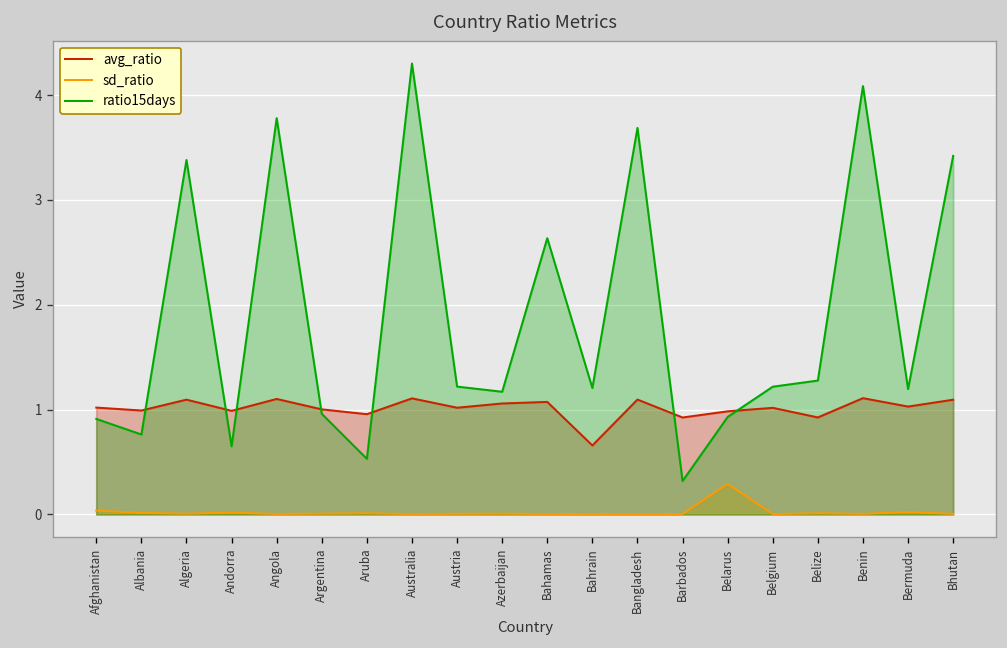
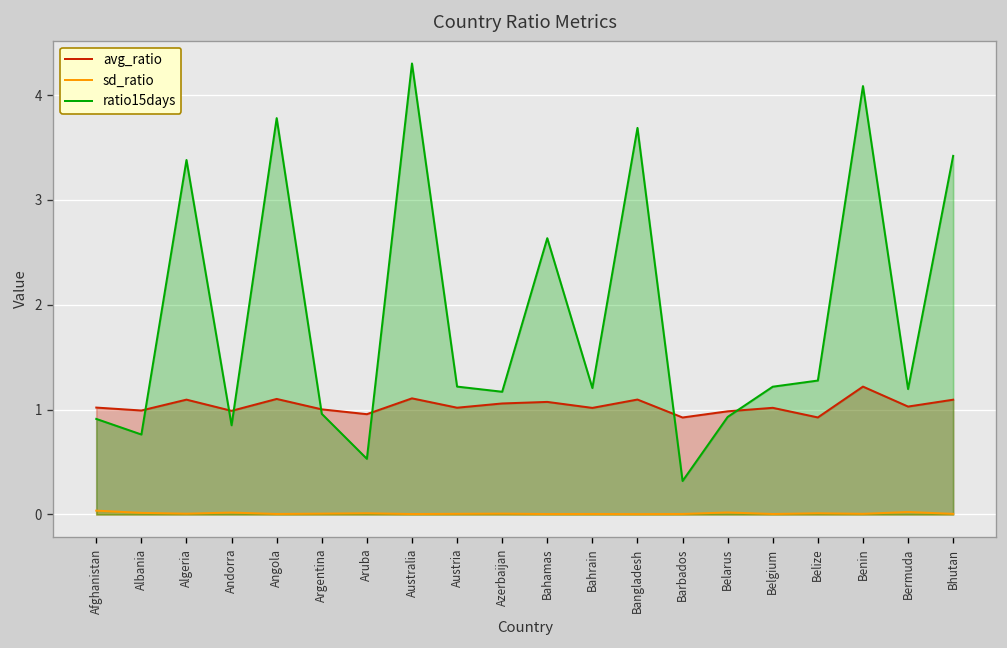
  {
    "avg_ratio": {
      "Afghanistan": 1.0,
      "Albania": 1.0,
      "Algeria": 1.1,
      "Andorra": 1.0,
      "Angola": 1.1,
      "Argentina": 1.0,
      "Aruba": 1.0,
      "Australia": 1.1,
      "Austria": 1.0,
      "Azerbaijan": 1.1,
      "Bahamas": 1.1,
-     "Bahrain": 0.7,
+     "Bahrain": 1.0,
      "Bangladesh": 1.1,
      "Barbados": 0.9,
      "Belarus": 1.0,
      "Belgium": 1.0,
      "Belize": 0.9,
-     "Benin": 1.1,
+     "Benin": 1.2,
      "Bermuda": 1.0,
      "Bhutan": 1.1
    },
    "sd_ratio": {
      "Afghanistan": 0.0,
      "Albania": 0.0,
      "Algeria": 0.0,
      "Andorra": 0.0,
      "Angola": 0.0,
      "Argentina": 0.0,
      "Aruba": 0.0,
      "Australia": 0.0,
      "Austria": 0.0,
      "Azerbaijan": 0.0,
      "Bahamas": 0.0,
      "Bahrain": 0.0,
      "Bangladesh": 0.0,
      "Barbados": 0.0,
-     "Belarus": 0.3,
+     "Belarus": 0.0,
      "Belgium": 0.0,
      "Belize": 0.0,
      "Benin": 0.0,
      "Bermuda": 0.0,
      "Bhutan": 0.0
    },
    "ratio15days": {
      "Afghanistan": 0.9,
      "Albania": 0.8,
      "Algeria": 3.4,
-     "Andorra": 0.6,
+     "Andorra": 0.9,
      "Angola": 3.8,
      "Argentina": 1.0,
      "Aruba": 0.5,
      "Australia": 4.3,
      "Austria": 1.2,
      "Azerbaijan": 1.2,
      "Bahamas": 2.6,
      "Bahrain": 1.2,
      "Bangladesh": 3.7,
      "Barbados": 0.3,
      "Belarus": 0.9,
      "Belgium": 1.2,
      "Belize": 1.3,
      "Benin": 4.1,
      "Bermuda": 1.2,
      "Bhutan": 3.4
    }
  }
